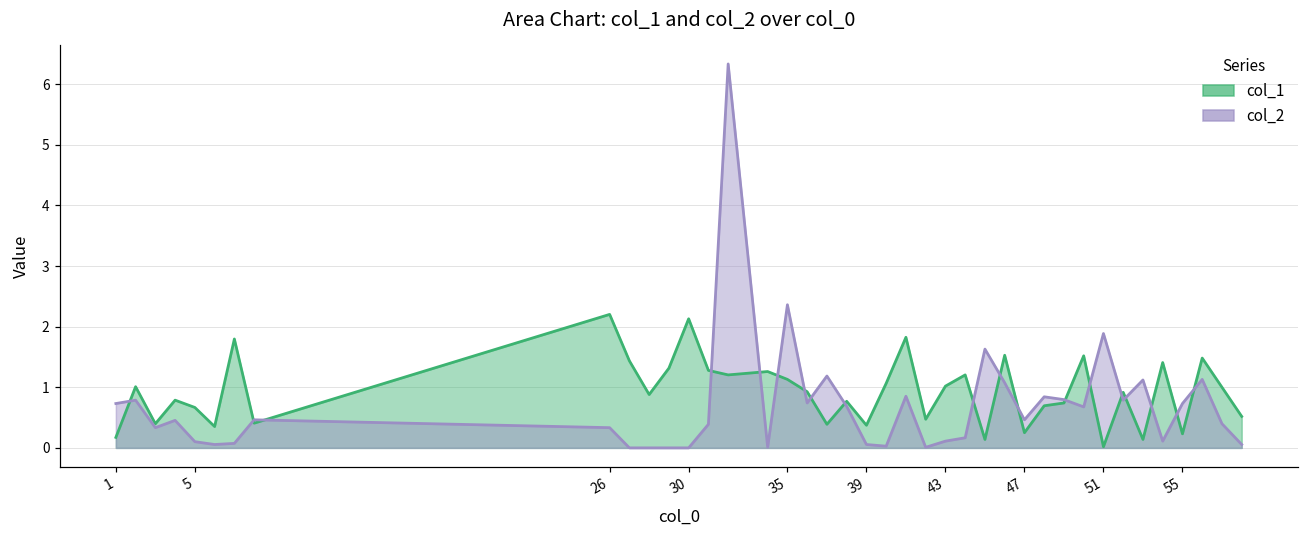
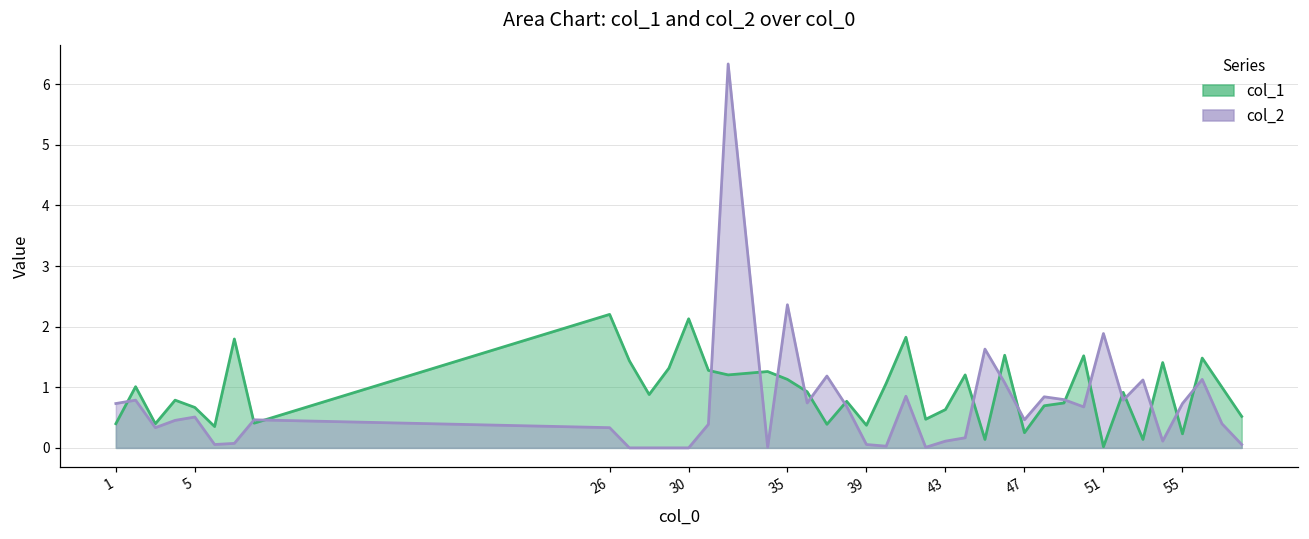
  {
    "col_1": {
-     "1": 0.2,
+     "1": 0.4,
      "5": 0.7,
      "26": 2.2,
      "30": 2.1,
      "35": 1.1,
      "39": 0.4,
-     "43": 1.0,
+     "43": 0.6,
      "47": 0.3,
      "51": 0.0,
      "55": 0.2
    },
    "col_2": {
      "1": 0.7,
-     "5": 0.1,
+     "5": 0.5,
      "26": 0.3,
      "30": 0.0,
      "35": 2.4,
      "39": 0.1,
      "43": 0.1,
      "47": 0.5,
      "51": 1.9,
      "55": 0.7
    }
  }
